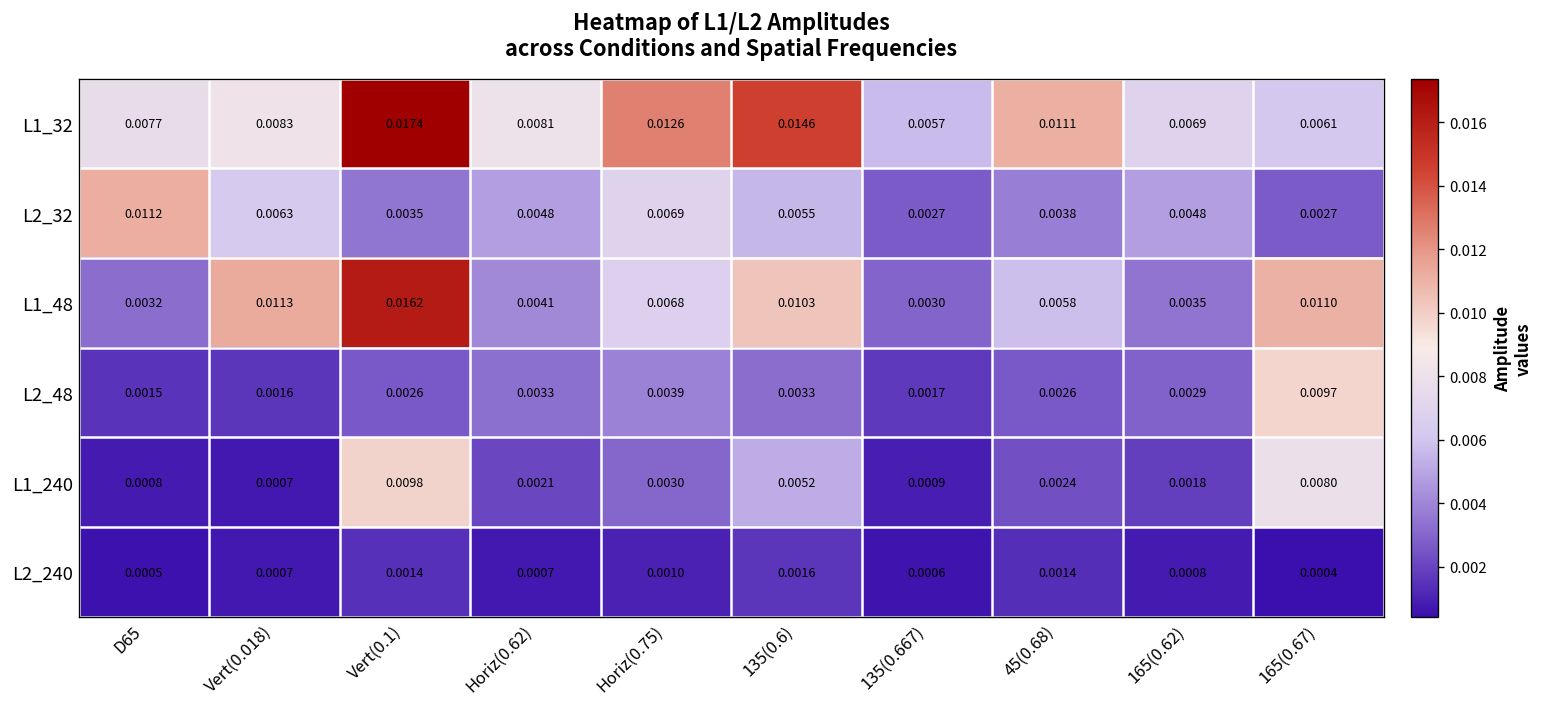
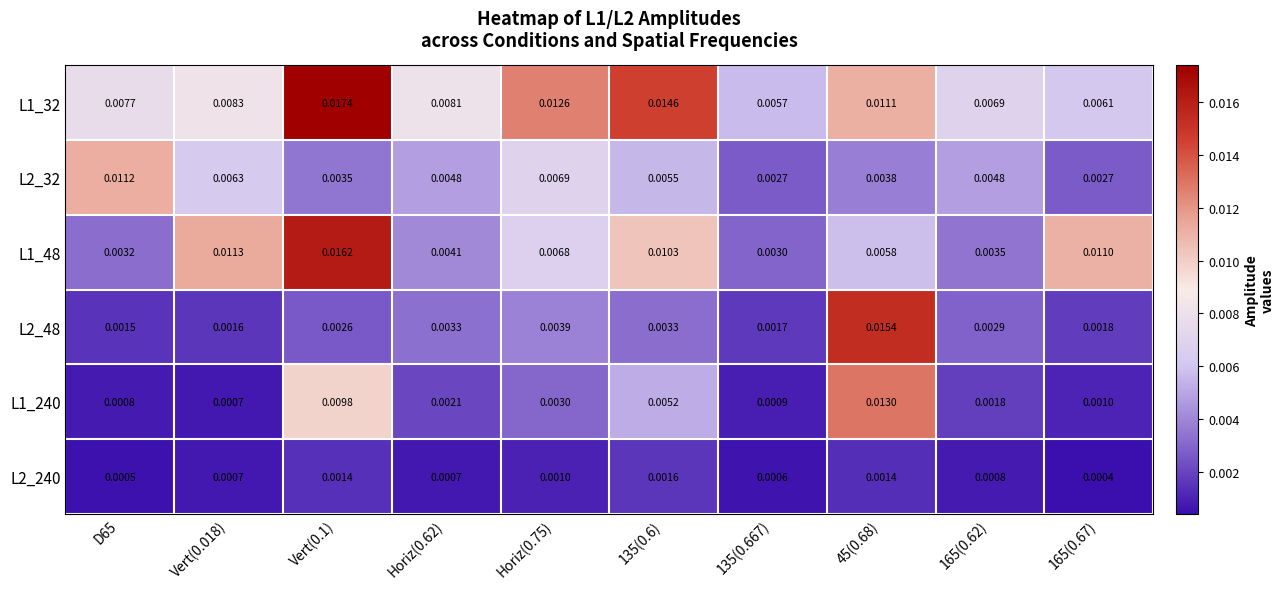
  {
    "L1_32": {
      "D65": 0.0077,
      "Vert(0.018)": 0.0083,
      "Vert(0.1)": 0.0174,
      "Horiz(0.62)": 0.0081,
      "Horiz(0.75)": 0.0126,
      "135(0.6)": 0.0146,
      "135(0.667)": 0.0057,
      "45(0.68)": 0.0111,
      "165(0.62)": 0.0069,
      "165(0.67)": 0.0061
    },
    "L2_32": {
      "D65": 0.0112,
      "Vert(0.018)": 0.0063,
      "Vert(0.1)": 0.0035,
      "Horiz(0.62)": 0.0048,
      "Horiz(0.75)": 0.0069,
      "135(0.6)": 0.0055,
      "135(0.667)": 0.0027,
      "45(0.68)": 0.0038,
      "165(0.62)": 0.0048,
      "165(0.67)": 0.0027
    },
    "L1_48": {
      "D65": 0.0032,
      "Vert(0.018)": 0.0113,
      "Vert(0.1)": 0.0162,
      "Horiz(0.62)": 0.0041,
      "Horiz(0.75)": 0.0068,
      "135(0.6)": 0.0103,
      "135(0.667)": 0.0030,
      "45(0.68)": 0.0058,
      "165(0.62)": 0.0035,
      "165(0.67)": 0.0110
    },
    "L2_48": {
      "D65": 0.0015,
      "Vert(0.018)": 0.0016,
      "Vert(0.1)": 0.0026,
      "Horiz(0.62)": 0.0033,
      "Horiz(0.75)": 0.0039,
      "135(0.6)": 0.0033,
      "135(0.667)": 0.0017,
-     "45(0.68)": 0.0026,
+     "45(0.68)": 0.0154,
      "165(0.62)": 0.0029,
-     "165(0.67)": 0.0097
+     "165(0.67)": 0.0018
    },
    "L1_240": {
      "D65": 0.0008,
      "Vert(0.018)": 0.0007,
      "Vert(0.1)": 0.0098,
      "Horiz(0.62)": 0.0021,
      "Horiz(0.75)": 0.0030,
      "135(0.6)": 0.0052,
      "135(0.667)": 0.0009,
-     "45(0.68)": 0.0024,
+     "45(0.68)": 0.0130,
      "165(0.62)": 0.0018,
-     "165(0.67)": 0.0080
+     "165(0.67)": 0.0010
    },
    "L2_240": {
      "D65": 0.0005,
      "Vert(0.018)": 0.0007,
      "Vert(0.1)": 0.0014,
      "Horiz(0.62)": 0.0007,
      "Horiz(0.75)": 0.0010,
      "135(0.6)": 0.0016,
      "135(0.667)": 0.0006,
      "45(0.68)": 0.0014,
      "165(0.62)": 0.0008,
      "165(0.67)": 0.0004
    }
  }
